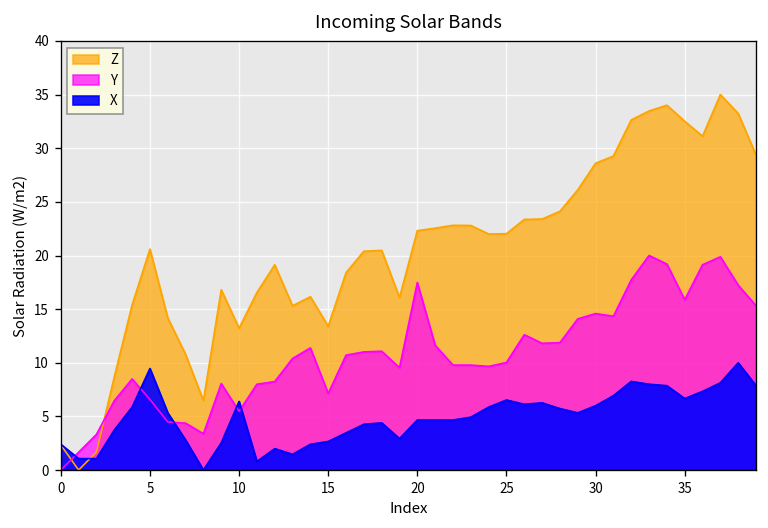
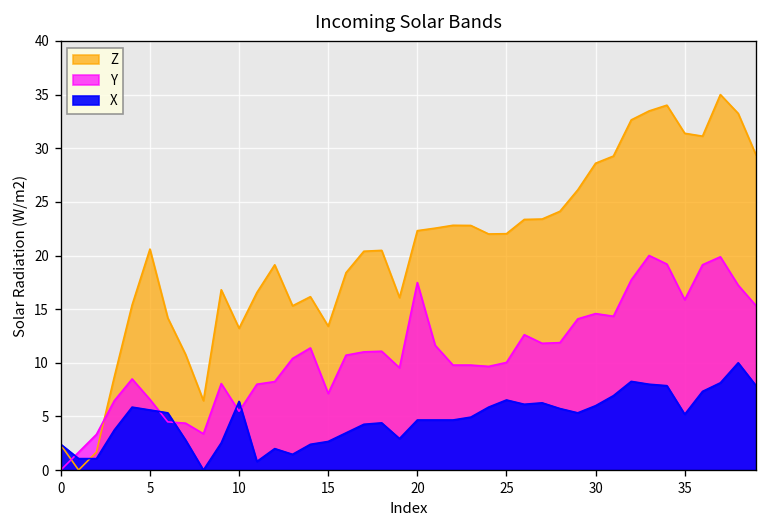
  {
    "Z": {
      "5": 21,
      "10": 13,
      "15": 13,
      "20": 22,
      "25": 22,
      "30": 29,
-     "35": 33
+     "35": 31
    },
    "Y": {
      "0": 0,
      "5": 7,
      "10": 5,
      "15": 7,
      "20": 17,
      "25": 10,
      "30": 15,
      "35": 16
    },
    "X": {
-     "5": 9,
+     "5": 6,
      "10": 6,
      "15": 3,
      "20": 5,
      "25": 7,
      "30": 6,
-     "35": 7
+     "35": 5
    }
  }
